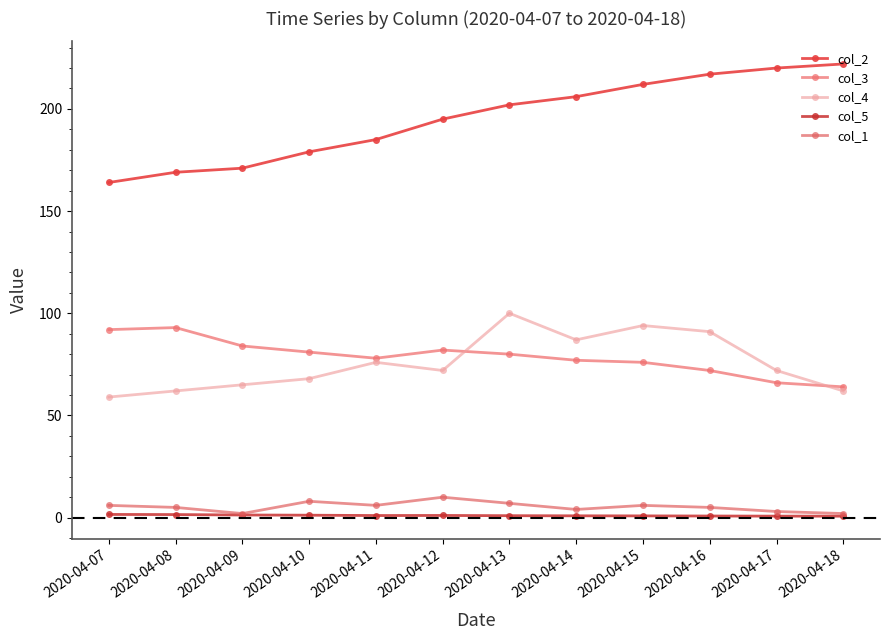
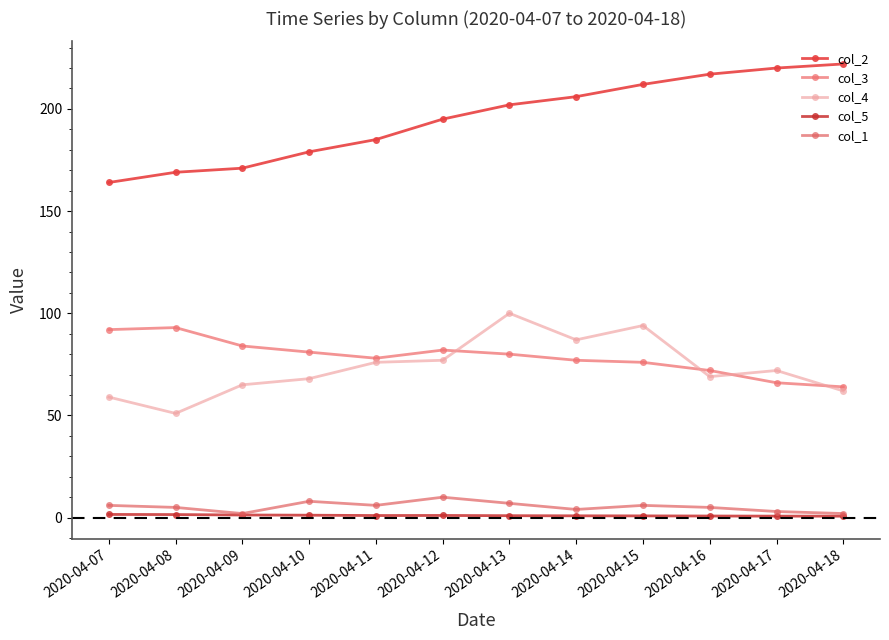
  {
    "col_4": {
      "2020-04-07": 59,
-     "2020-04-08": 62,
+     "2020-04-08": 51,
      "2020-04-09": 65,
      "2020-04-10": 68,
      "2020-04-11": 76,
-     "2020-04-12": 72,
+     "2020-04-12": 77,
      "2020-04-13": 100,
      "2020-04-14": 87,
      "2020-04-15": 94,
-     "2020-04-16": 91,
+     "2020-04-16": 69,
      "2020-04-17": 72,
      "2020-04-18": 62
    }
  }
